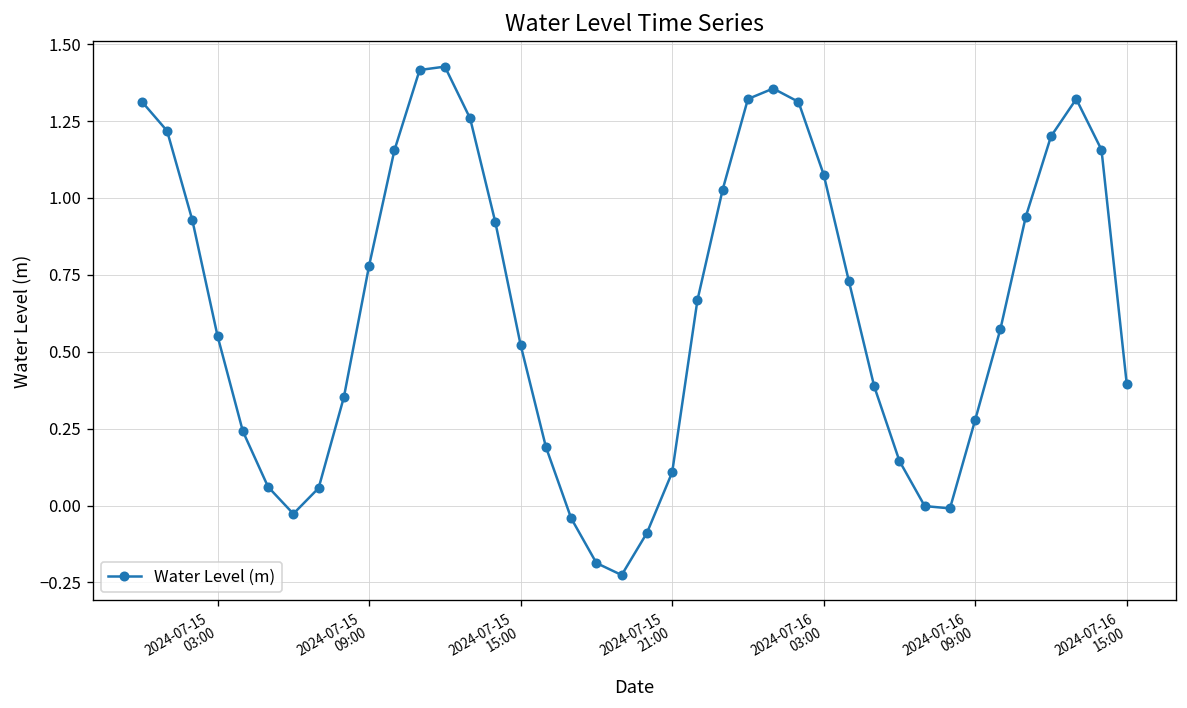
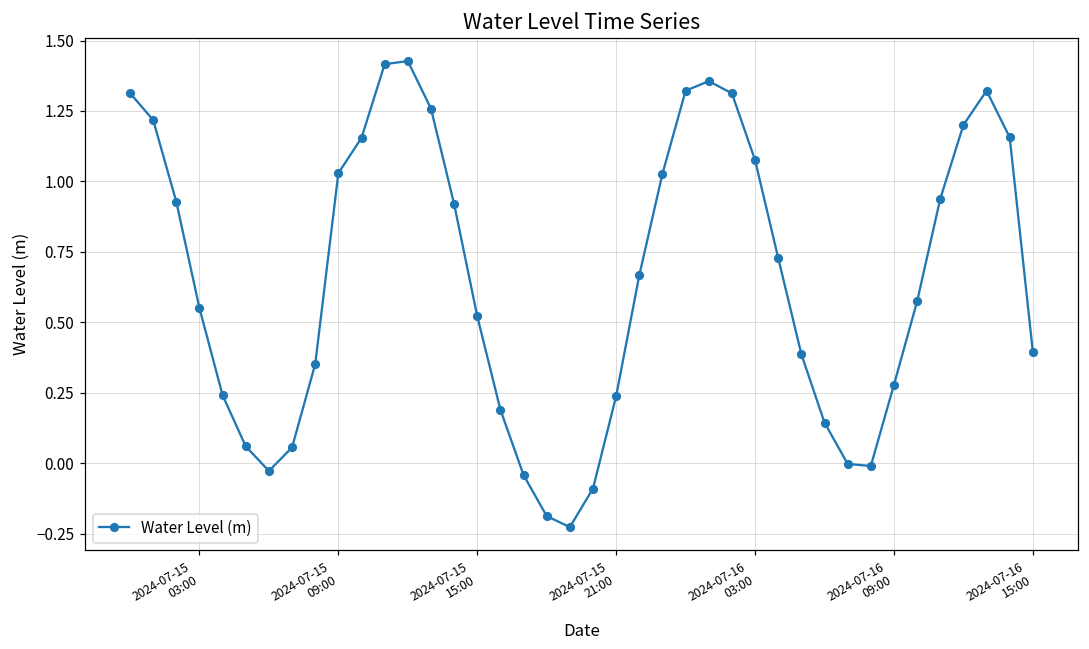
  {
    "2024-07-15 03:00": 0.55,
-   "2024-07-15 09:00": 0.78,
+   "2024-07-15 09:00": 1.03,
    "2024-07-15 15:00": 0.52,
-   "2024-07-15 21:00": 0.11,
+   "2024-07-15 21:00": 0.24,
    "2024-07-16 03:00": 1.08,
    "2024-07-16 09:00": 0.28,
    "2024-07-16 15:00": 0.40
  }
